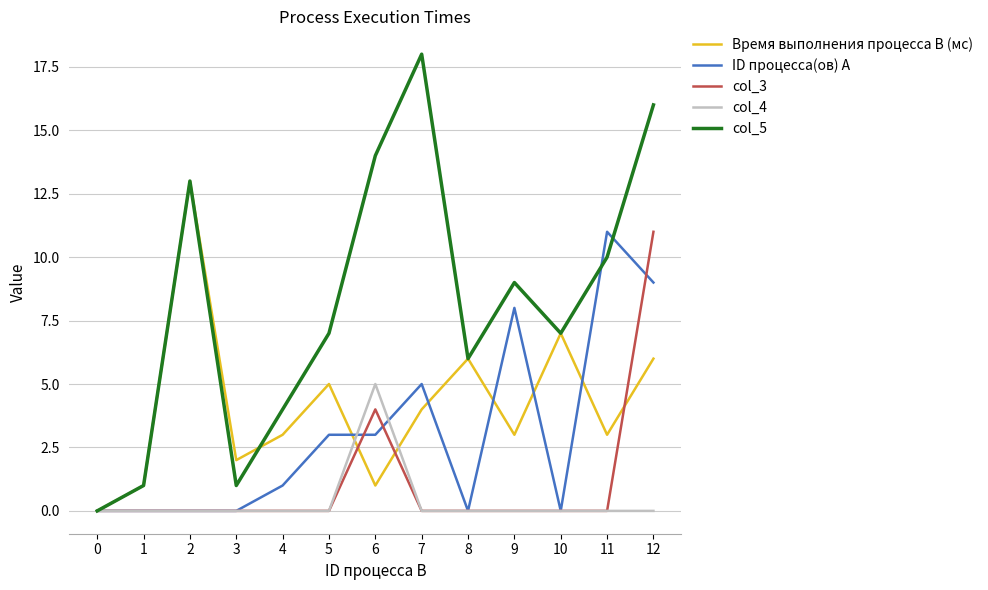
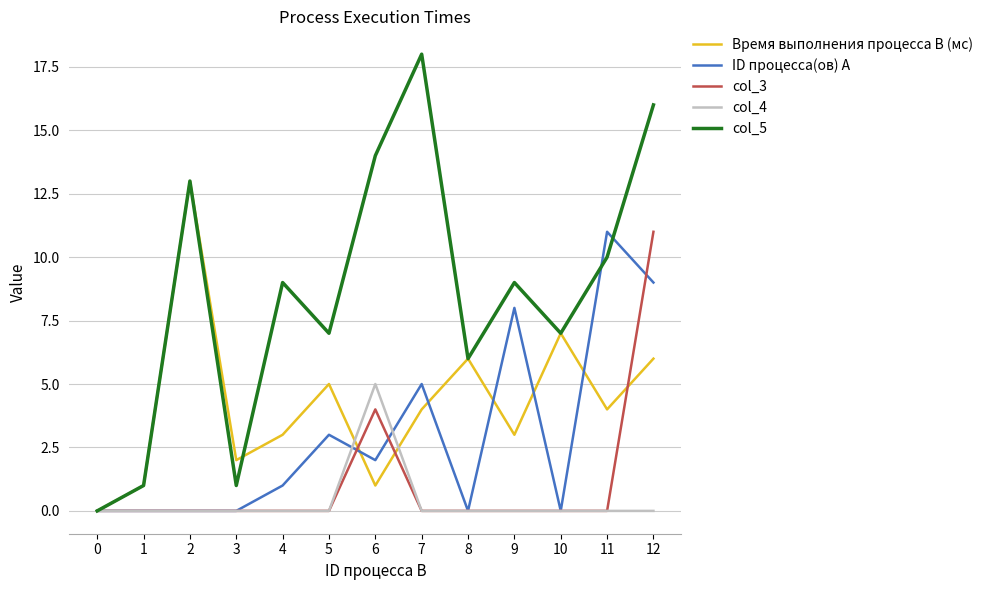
  {
    "Время выполнения процесса B (мс)": {
      "3": 2,
      "4": 3,
      "5": 5,
      "6": 1,
      "7": 4,
      "9": 3,
-     "11": 3,
+     "11": 4,
      "12": 6
    },
    "ID процесса(ов) A": {
      "4": 1,
      "5": 3,
-     "6": 3,
+     "6": 2,
      "7": 5,
      "9": 8,
      "11": 11,
      "12": 9
    },
    "col_3": {
      "6": 4,
      "12": 11
    },
    "col_4": {
      "6": 5,
      "12": 0
    },
    "col_5": {
      "3": 1,
-     "4": 4,
+     "4": 9,
      "5": 7,
      "6": 14,
      "7": 18,
      "9": 9,
      "11": 10,
      "12": 16
    }
  }
